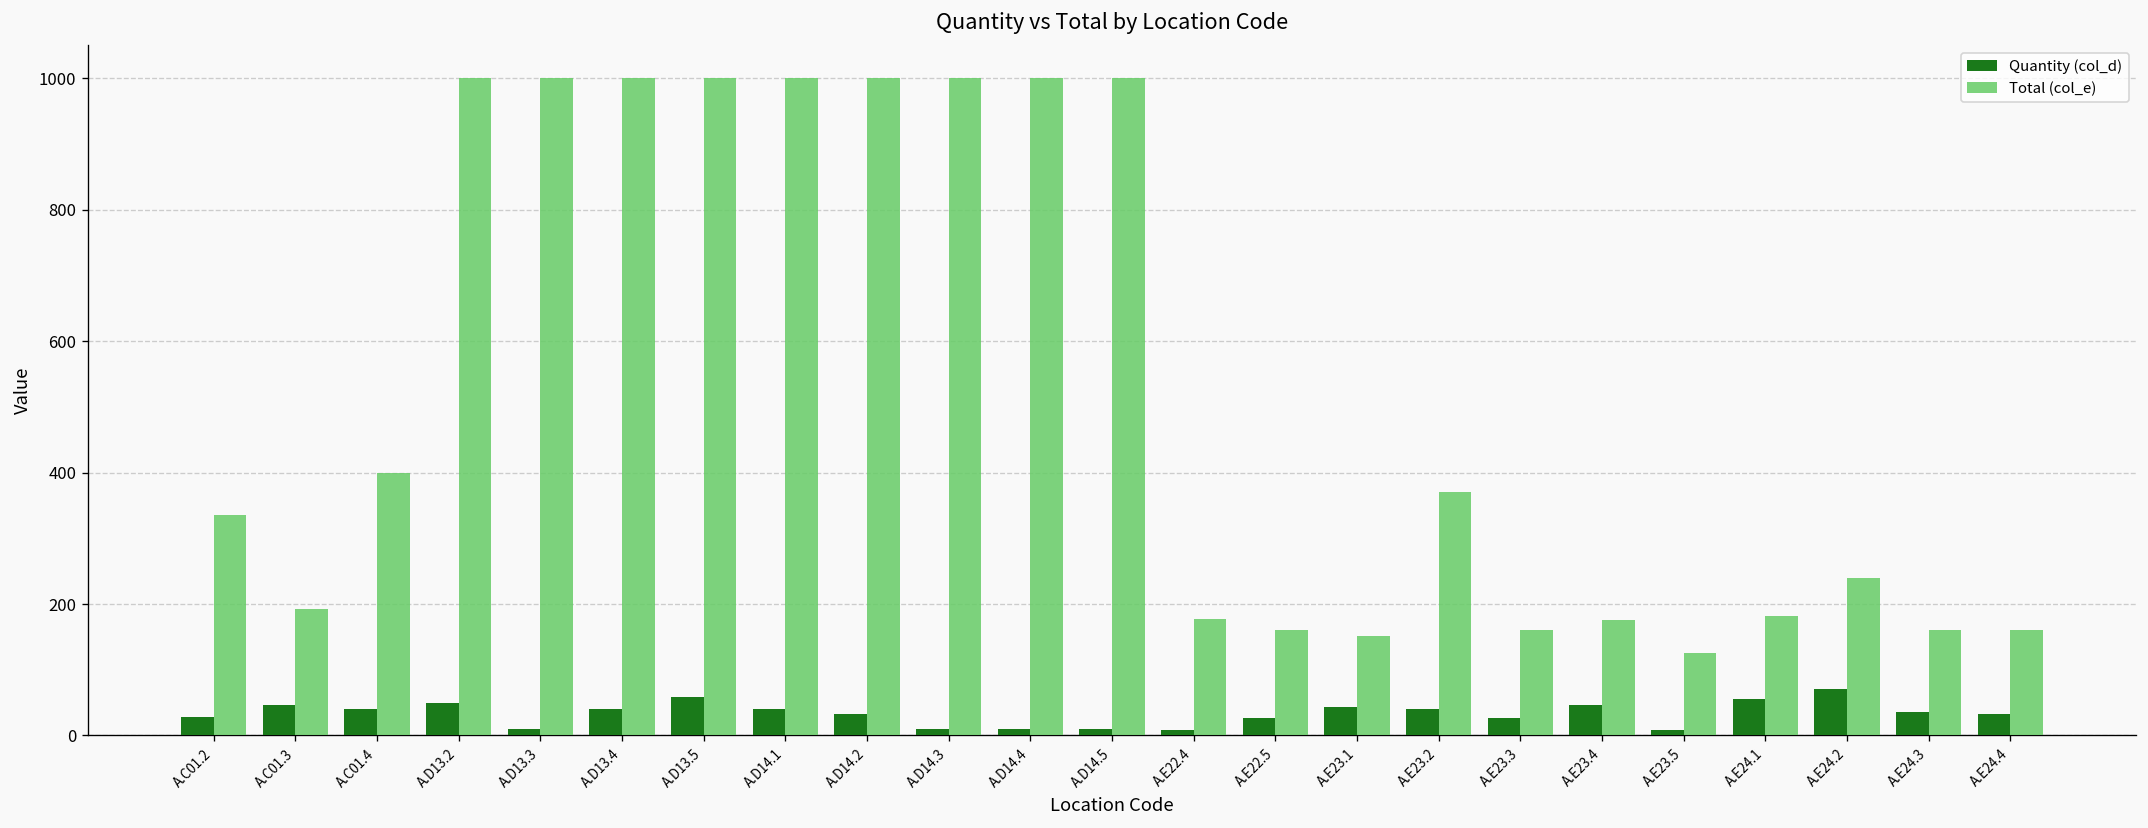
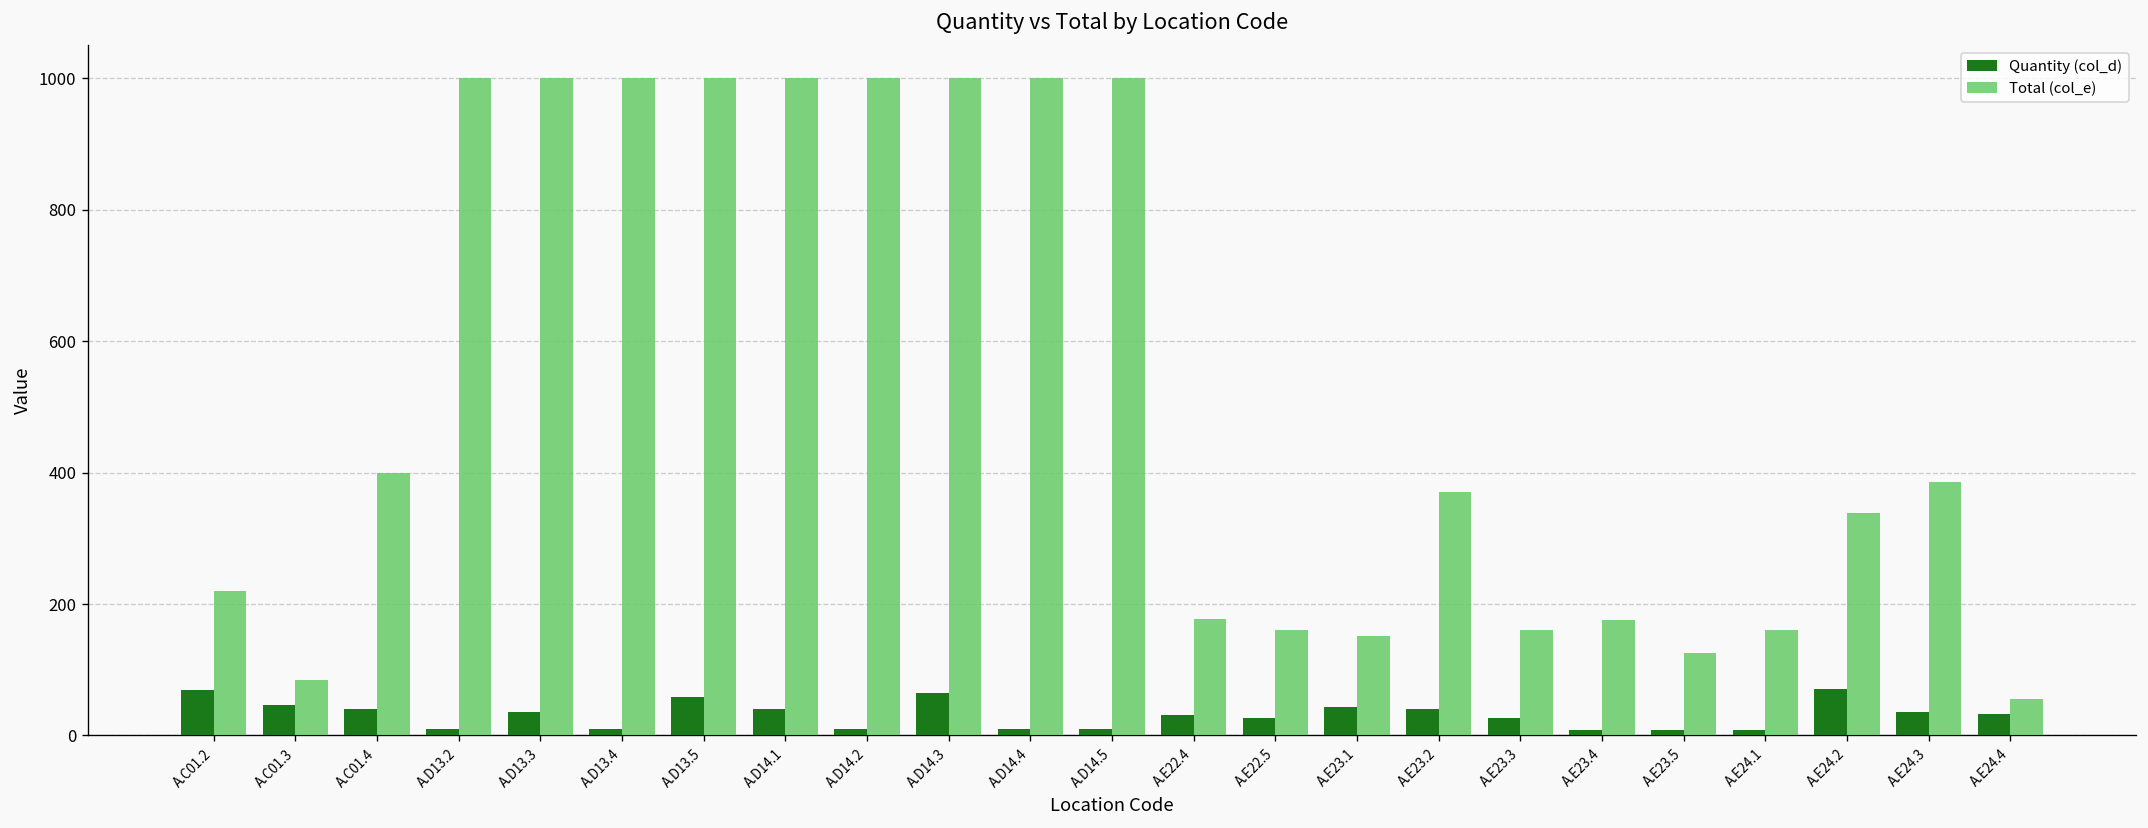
  {
    "Quantity (col_d)": {
-     "A.C01.2": 30,
+     "A.C01.2": 70,
      "A.C01.3": 50,
      "A.C01.4": 40,
-     "A.D13.2": 50,
-     "A.D13.3": 10,
-     "A.D13.4": 40,
+     "A.D13.2": 10,
+     "A.D13.3": 40,
+     "A.D13.4": 10,
      "A.D13.5": 60,
      "A.D14.1": 40,
-     "A.D14.2": 30,
-     "A.D14.3": 10,
+     "A.D14.2": 10,
+     "A.D14.3": 70,
      "A.D14.4": 10,
      "A.D14.5": 10,
-     "A.E22.4": 10,
+     "A.E22.4": 30,
      "A.E22.5": 30,
      "A.E23.1": 40,
      "A.E23.2": 40,
      "A.E23.3": 30,
-     "A.E23.4": 50,
+     "A.E23.4": 10,
      "A.E23.5": 10,
-     "A.E24.1": 60,
+     "A.E24.1": 10,
      "A.E24.2": 70,
      "A.E24.3": 40,
      "A.E24.4": 30
    },
    "Total (col_e)": {
-     "A.C01.2": 340,
-     "A.C01.3": 190,
+     "A.C01.2": 220,
+     "A.C01.3": 80,
      "A.C01.4": 400,
      "A.D13.2": 1000,
      "A.D13.3": 1000,
      "A.D13.4": 1000,
      "A.D13.5": 1000,
      "A.D14.1": 1000,
      "A.D14.2": 1000,
      "A.D14.3": 1000,
      "A.D14.4": 1000,
      "A.D14.5": 1000,
      "A.E22.4": 180,
      "A.E22.5": 160,
      "A.E23.1": 150,
      "A.E23.2": 370,
      "A.E23.3": 160,
      "A.E23.4": 180,
      "A.E23.5": 130,
-     "A.E24.1": 180,
-     "A.E24.2": 240,
-     "A.E24.3": 160,
-     "A.E24.4": 160
+     "A.E24.1": 160,
+     "A.E24.2": 340,
+     "A.E24.3": 390,
+     "A.E24.4": 60
    }
  }
